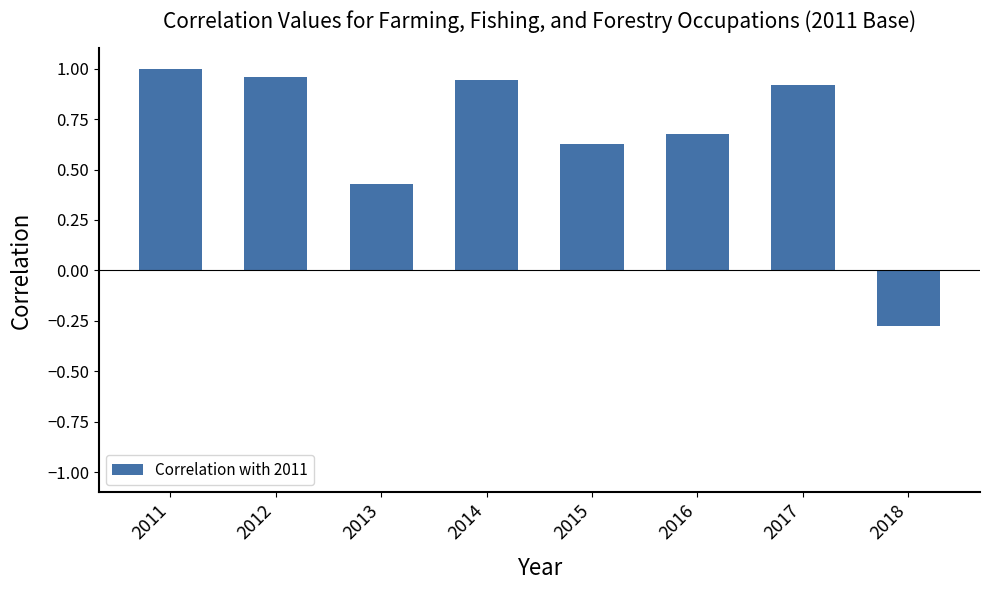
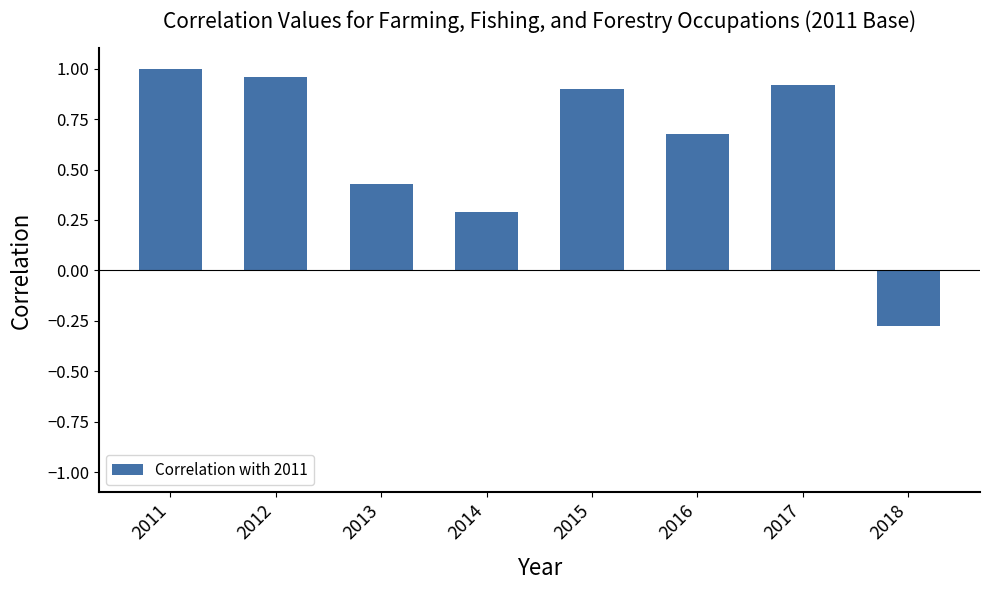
  {
    "2011": 1.00,
    "2012": 0.96,
    "2013": 0.43,
-   "2014": 0.94,
-   "2015": 0.63,
+   "2014": 0.29,
+   "2015": 0.90,
    "2016": 0.68,
    "2017": 0.92,
    "2018": -0.27
  }
